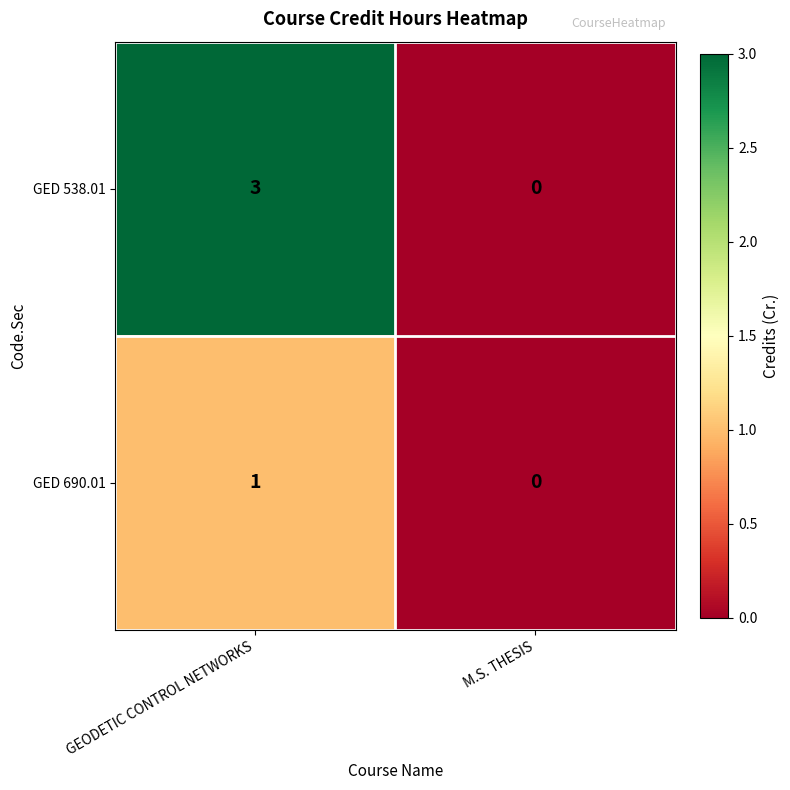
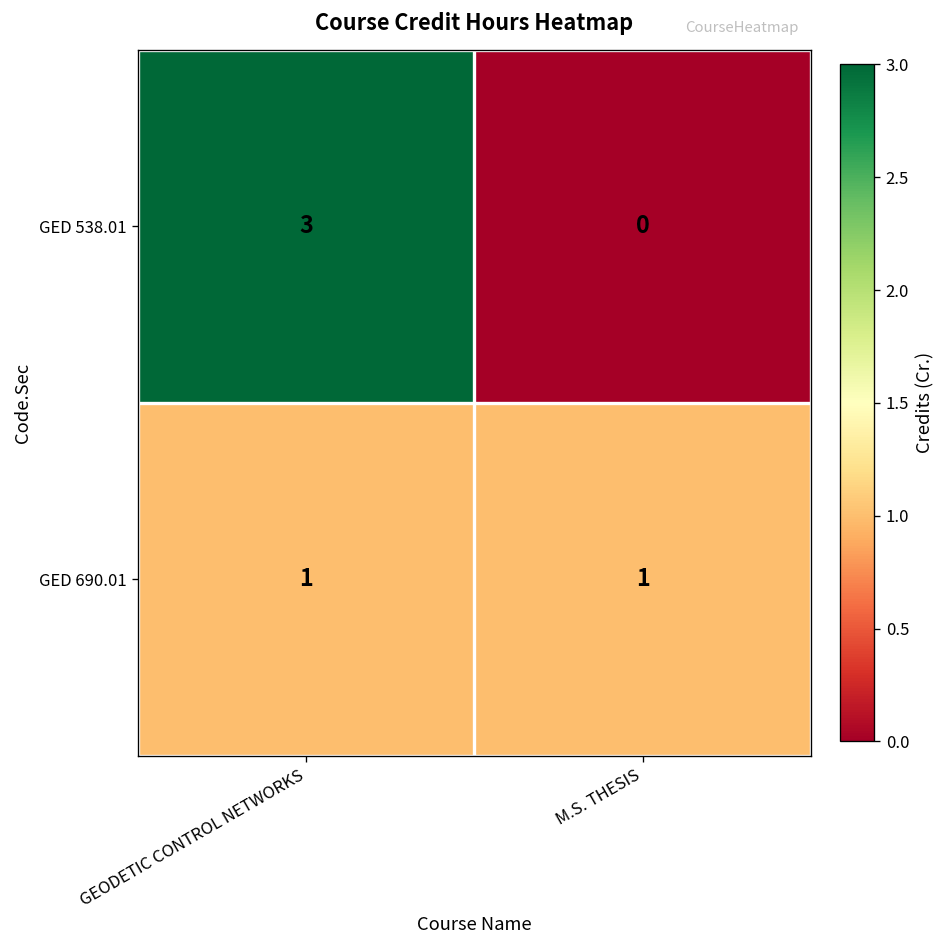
  {
    "GED 538.01": {
      "GEODETIC CONTROL NETWORKS": 3,
      "M.S. THESIS": 0
    },
    "GED 690.01": {
      "GEODETIC CONTROL NETWORKS": 1,
-     "M.S. THESIS": 0
+     "M.S. THESIS": 1
    }
  }
